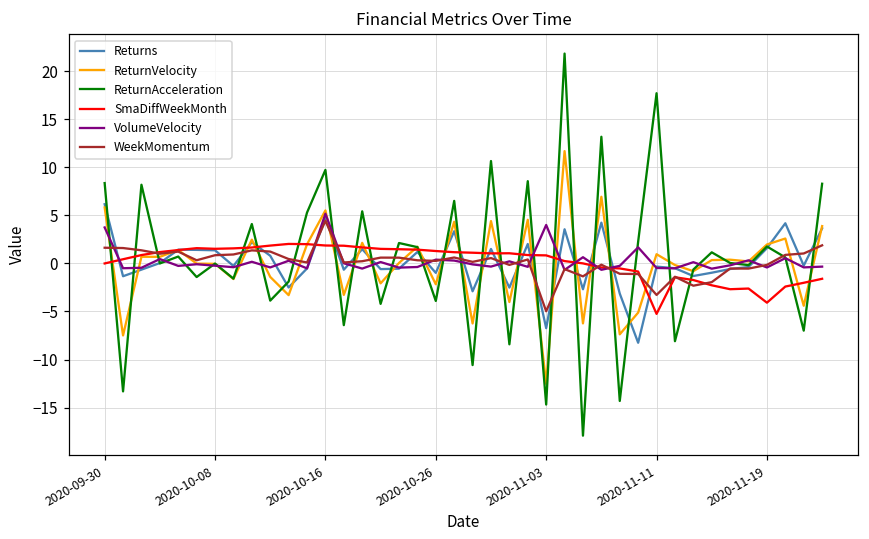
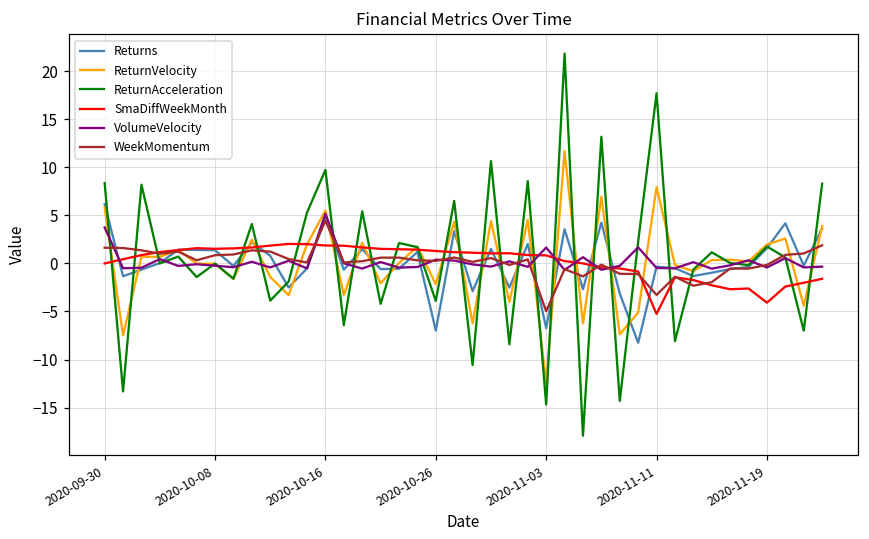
  {
    "Returns": {
      "2020-09-30": 6,
-     "2020-10-26": -1,
+     "2020-10-26": -7,
      "2020-11-03": -7
    },
    "ReturnVelocity": {
      "2020-09-30": 6,
      "2020-10-16": 6,
      "2020-10-26": -2,
      "2020-11-03": -13,
-     "2020-11-11": 1
+     "2020-11-11": 8
    },
    "ReturnAcceleration": {
      "2020-09-30": 8,
      "2020-10-16": 10,
      "2020-10-26": -4,
      "2020-11-03": -15,
      "2020-11-11": 18
    },
    "SmaDiffWeekMonth": {
      "2020-09-30": 0,
      "2020-10-16": 2,
      "2020-10-26": 1,
      "2020-11-03": 1,
      "2020-11-11": -5,
      "2020-11-19": -4
    },
    "VolumeVelocity": {
      "2020-09-30": 4,
      "2020-10-16": 5,
-     "2020-11-03": 4
+     "2020-11-03": 2
    },
    "WeekMomentum": {
      "2020-09-30": 2,
      "2020-10-08": 1,
      "2020-11-03": -5,
      "2020-11-11": -3
    }
  }
